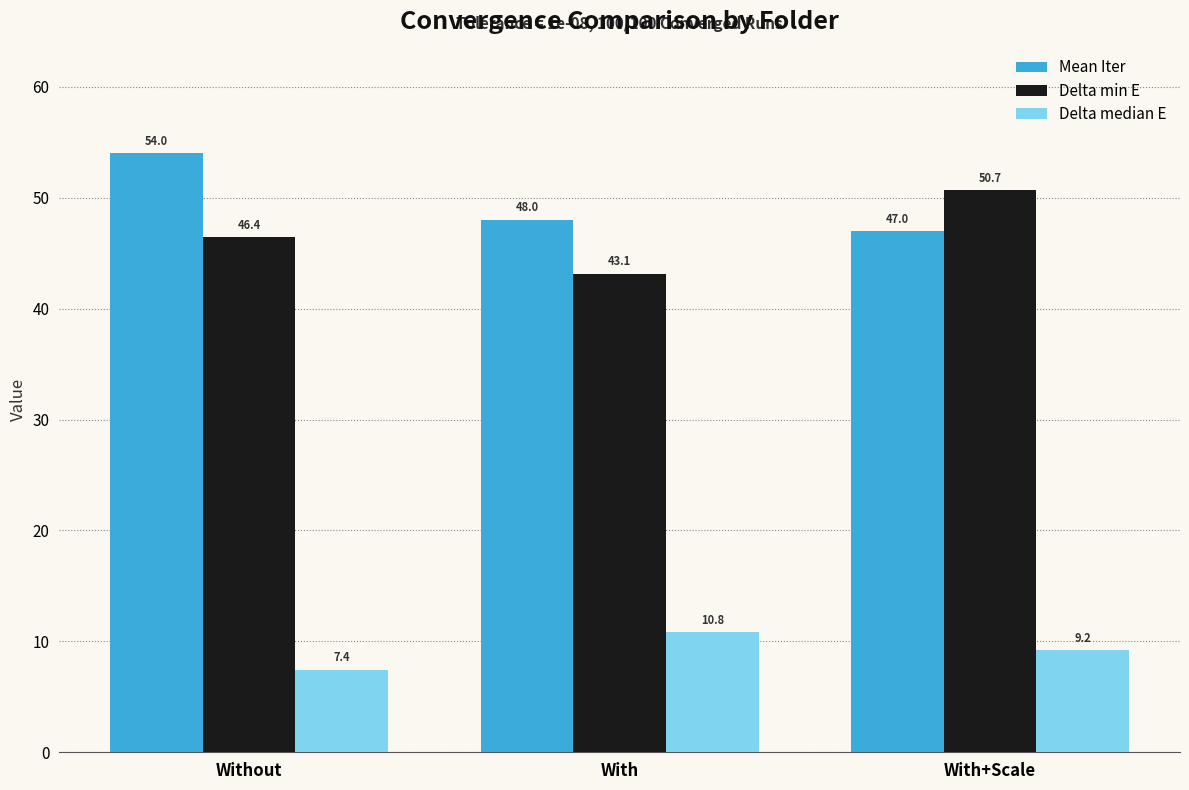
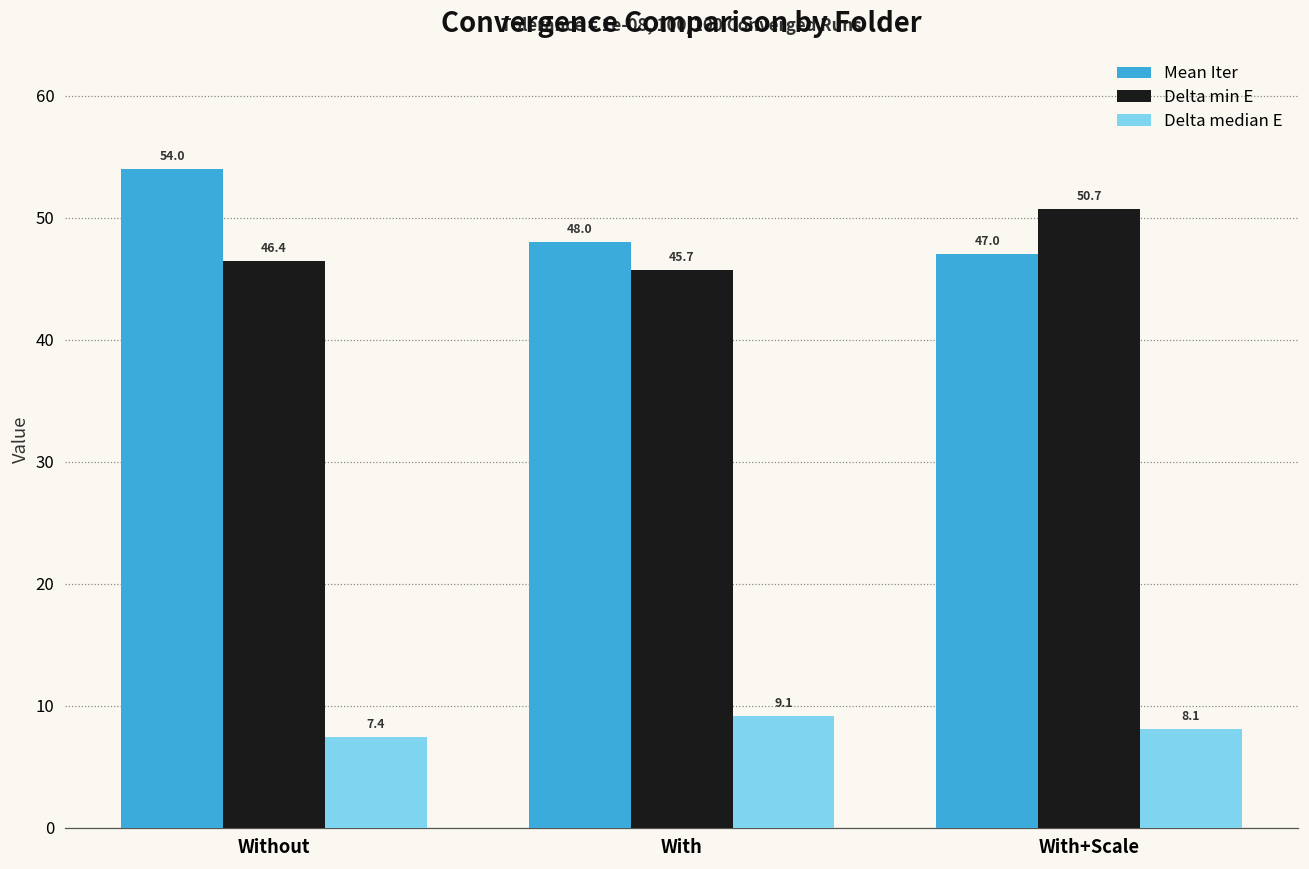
  {
    "Mean Iter": {
      "Without": 54.0,
      "With": 48.0,
      "With+Scale": 47.0
    },
    "Delta min E": {
      "Without": 46.4,
-     "With": 43.1,
+     "With": 45.7,
      "With+Scale": 50.7
    },
    "Delta median E": {
      "Without": 7.4,
-     "With": 10.8,
-     "With+Scale": 9.2
+     "With": 9.1,
+     "With+Scale": 8.1
    }
  }
